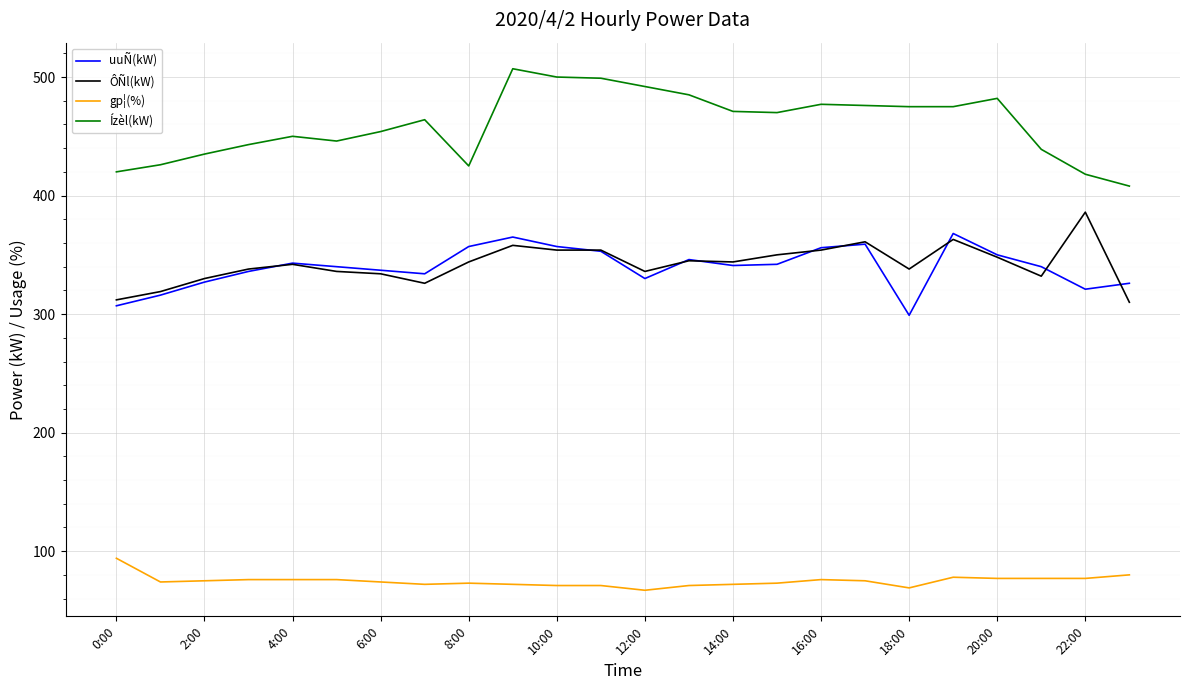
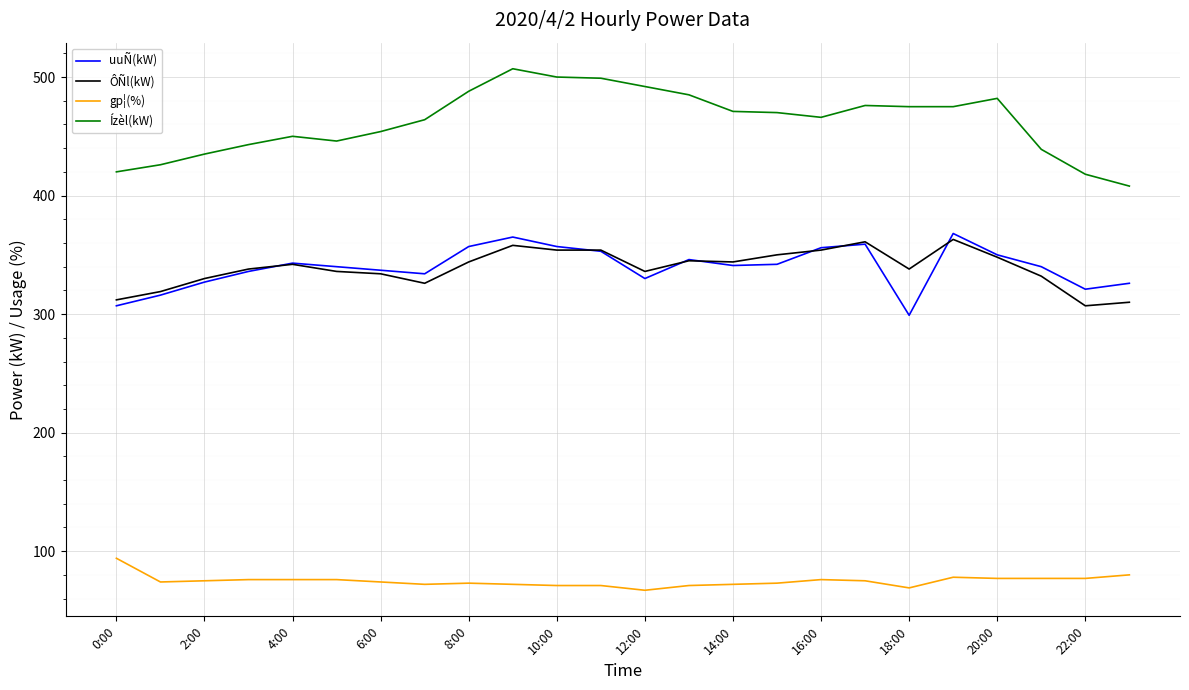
  {
    "uuÑ(kW)": {
      "0:00": 307,
      "2:00": 327,
      "6:00": 337,
      "8:00": 357,
      "10:00": 357,
      "12:00": 330,
      "14:00": 341,
      "18:00": 299,
      "22:00": 321
    },
    "ÔÑl(kW)": {
      "0:00": 312,
      "2:00": 330,
      "6:00": 334,
      "8:00": 344,
      "10:00": 354,
      "12:00": 336,
      "14:00": 344,
      "18:00": 338,
-     "22:00": 386
+     "22:00": 307
    },
    "gp¦(%)": {
      "0:00": 94,
      "2:00": 75,
      "4:00": 76,
      "6:00": 74,
      "8:00": 73,
      "10:00": 71,
      "12:00": 67,
      "14:00": 72,
      "16:00": 76,
      "18:00": 69,
      "20:00": 77,
      "22:00": 77
    },
    "Ízèl(kW)": {
      "0:00": 420,
      "2:00": 435,
      "4:00": 450,
      "6:00": 454,
-     "8:00": 425,
+     "8:00": 488,
      "10:00": 500,
      "12:00": 492,
      "14:00": 471,
-     "16:00": 477,
+     "16:00": 466,
      "18:00": 475,
      "20:00": 482,
      "22:00": 418
    }
  }
